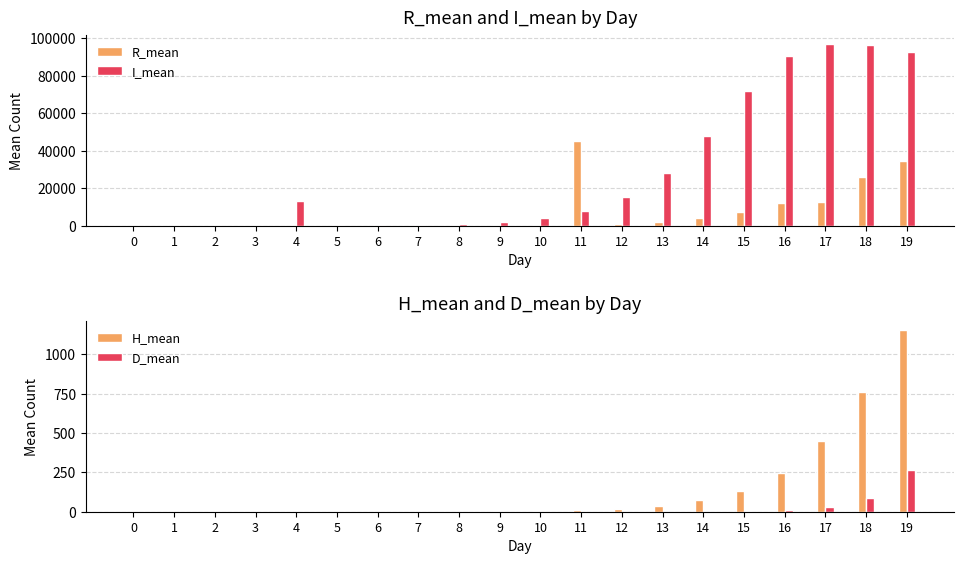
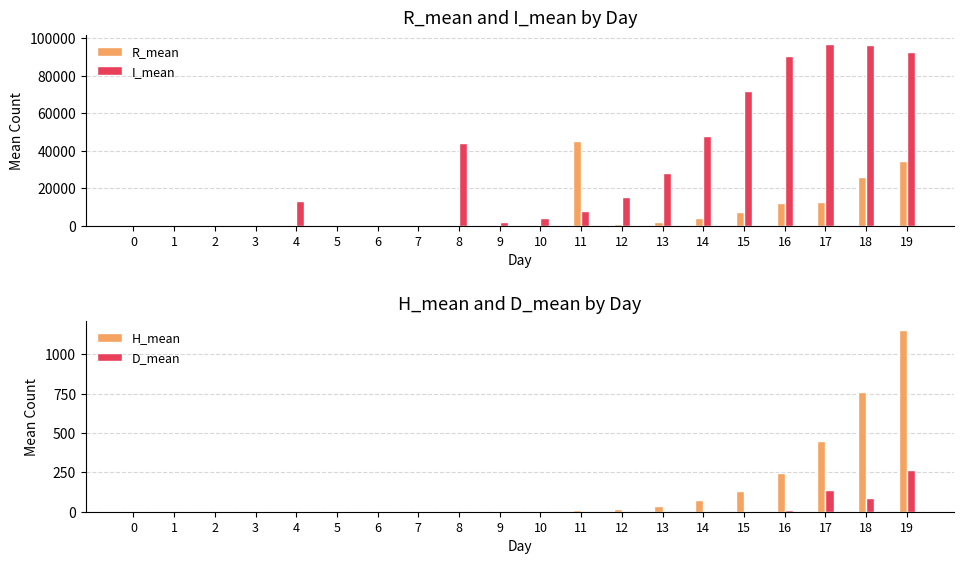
  {
    "R_mean and I_mean by Day": {
      "R_mean": {
        "0": 0,
        "11": 45000,
        "13": 2000,
        "14": 4000,
        "15": 7000,
        "16": 12000,
        "17": 13000,
        "18": 26000,
        "19": 35000
      },
      "I_mean": {
        "4": 13000,
-       "8": 1000,
+       "8": 44000,
        "9": 2000,
        "10": 4000,
        "11": 8000,
        "12": 15000,
        "13": 28000,
        "14": 48000,
        "15": 72000,
        "16": 90000,
        "17": 97000,
        "18": 96000,
        "19": 92000
      }
    },
    "H_mean and D_mean by Day": {
      "H_mean": {
        "0": 0,
        "1": 0,
        "2": 0,
        "3": 0,
        "4": 0,
        "12": 20,
        "13": 40,
        "14": 70,
        "15": 130,
        "16": 250,
        "17": 450,
        "18": 760,
        "19": 1150
      },
      "D_mean": {
        "0": 0,
        "1": 0,
        "2": 0,
        "3": 0,
        "4": 0,
        "5": 0,
        "6": 0,
-       "17": 30,
+       "17": 140,
        "18": 90,
        "19": 270
      }
    }
  }
